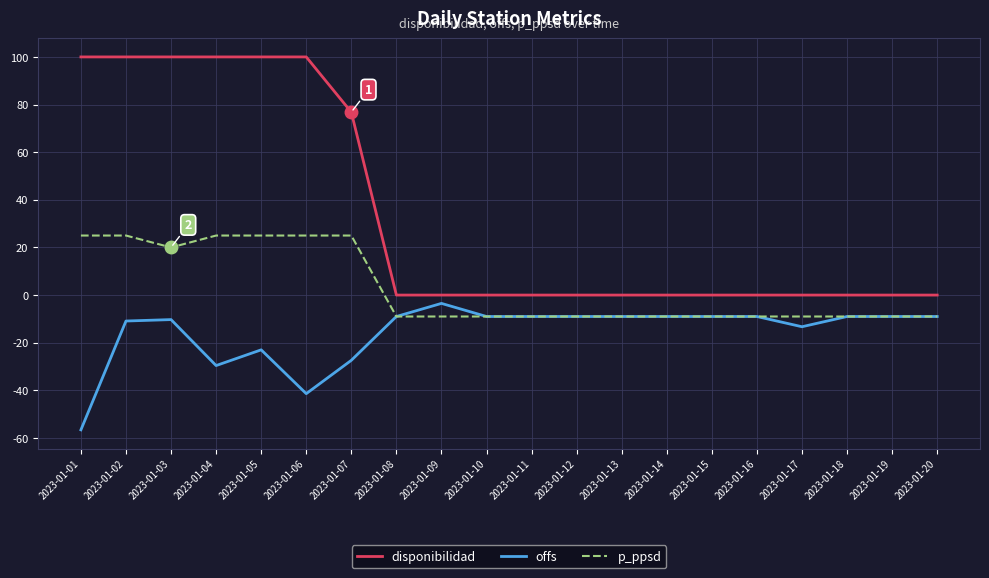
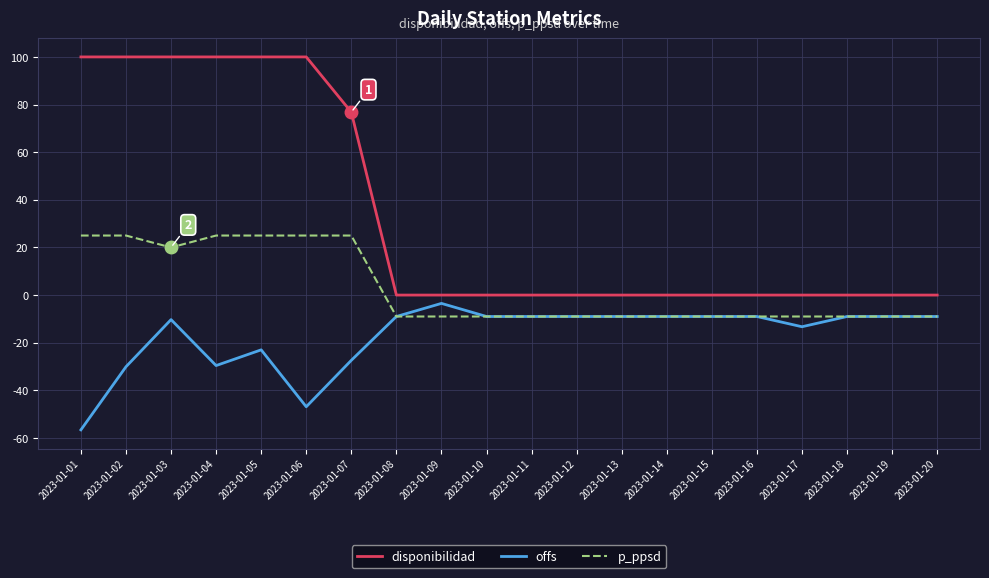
  {
    "offs": {
      "2023-01-01": -57,
-     "2023-01-02": -11,
+     "2023-01-02": -30,
      "2023-01-03": -10,
      "2023-01-04": -30,
      "2023-01-05": -23,
-     "2023-01-06": -41,
+     "2023-01-06": -47,
      "2023-01-07": -27,
      "2023-01-09": -4,
      "2023-01-17": -13
    }
  }
